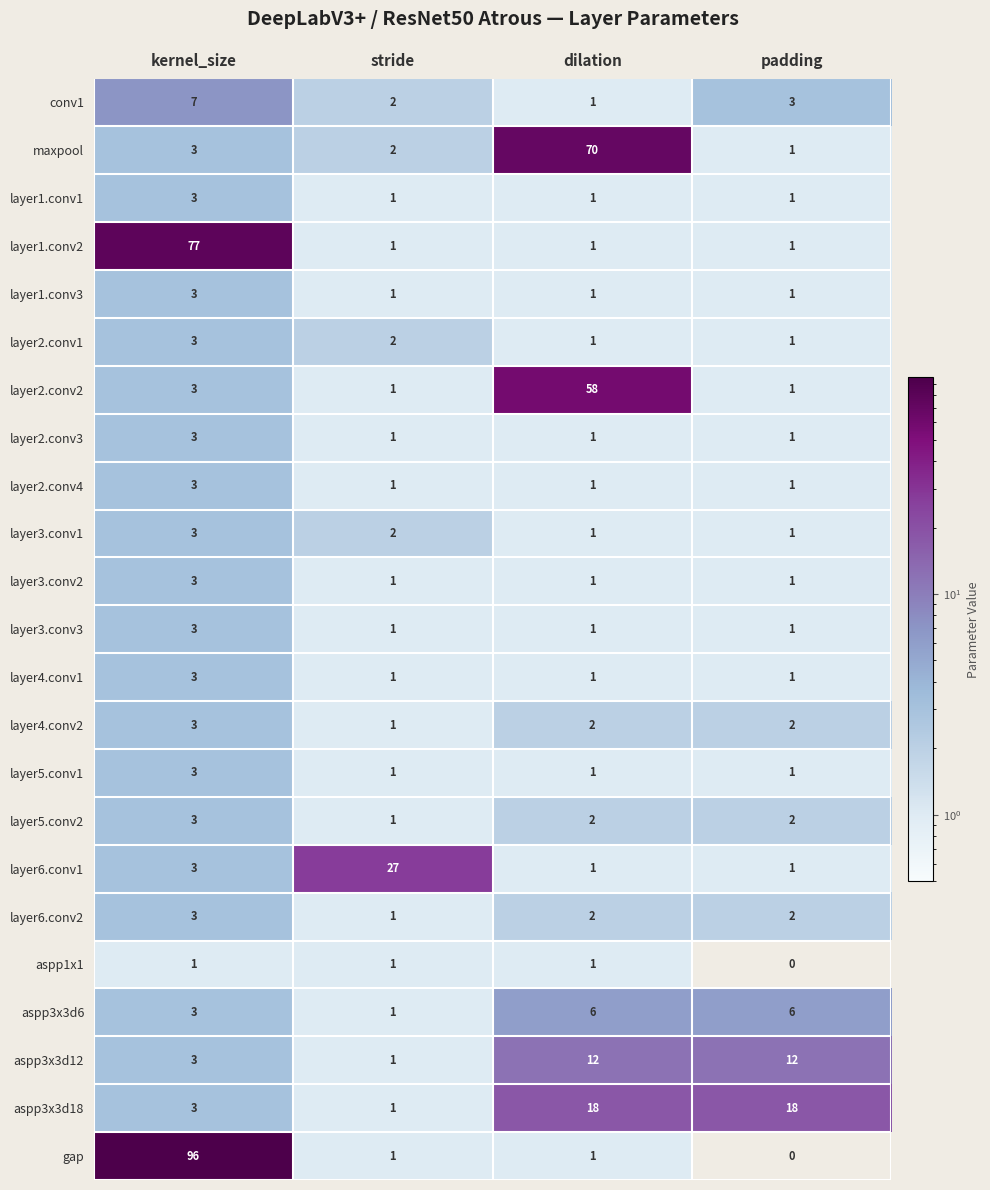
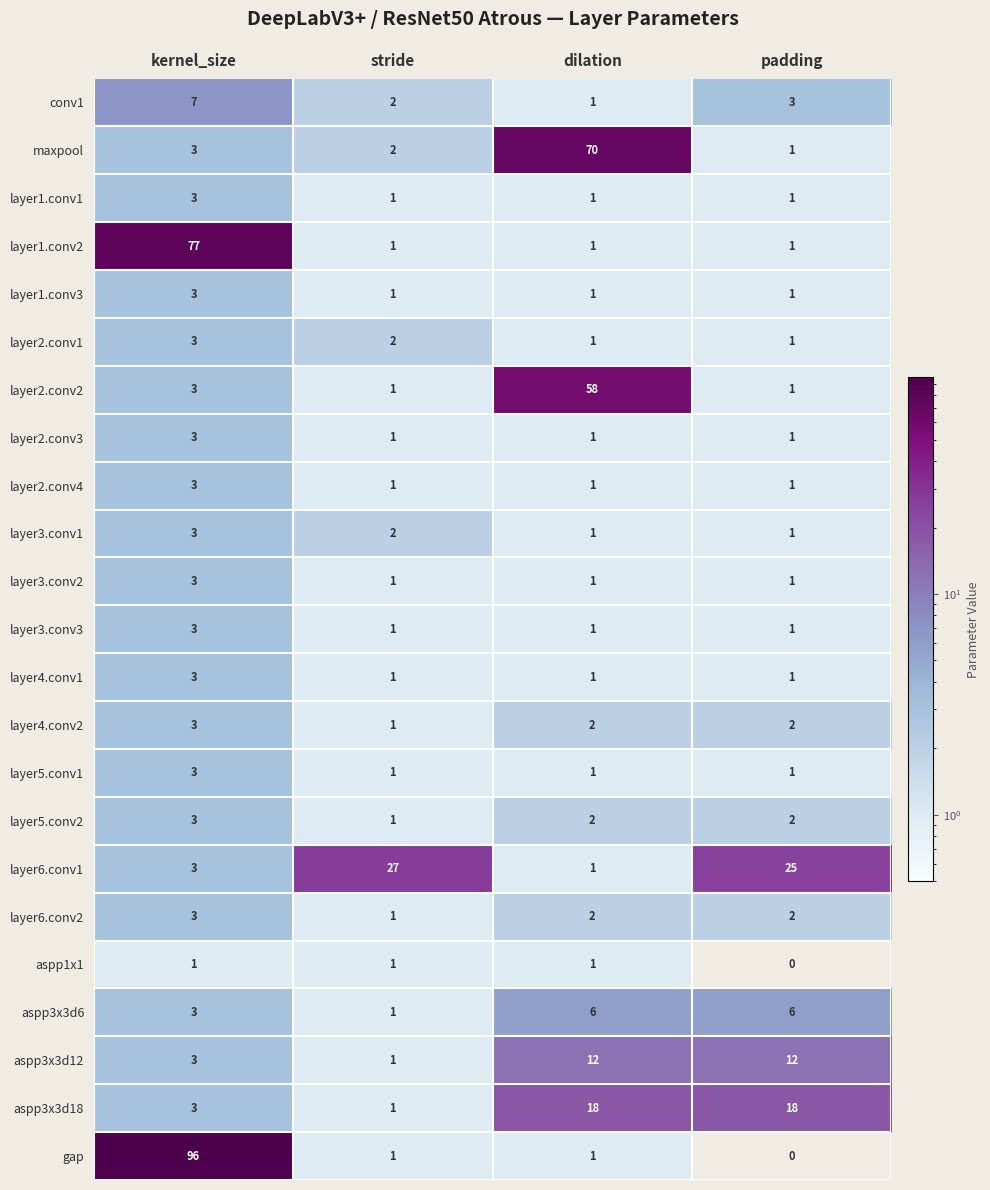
  {
    "conv1": {
      "kernel_size": 7,
      "stride": 2,
      "dilation": 1,
      "padding": 3
    },
    "maxpool": {
      "kernel_size": 3,
      "stride": 2,
      "dilation": 70,
      "padding": 1
    },
    "layer1.conv1": {
      "kernel_size": 3,
      "stride": 1,
      "dilation": 1,
      "padding": 1
    },
    "layer1.conv2": {
      "kernel_size": 77,
      "stride": 1,
      "dilation": 1,
      "padding": 1
    },
    "layer1.conv3": {
      "kernel_size": 3,
      "stride": 1,
      "dilation": 1,
      "padding": 1
    },
    "layer2.conv1": {
      "kernel_size": 3,
      "stride": 2,
      "dilation": 1,
      "padding": 1
    },
    "layer2.conv2": {
      "kernel_size": 3,
      "stride": 1,
      "dilation": 58,
      "padding": 1
    },
    "layer2.conv3": {
      "kernel_size": 3,
      "stride": 1,
      "dilation": 1,
      "padding": 1
    },
    "layer2.conv4": {
      "kernel_size": 3,
      "stride": 1,
      "dilation": 1,
      "padding": 1
    },
    "layer3.conv1": {
      "kernel_size": 3,
      "stride": 2,
      "dilation": 1,
      "padding": 1
    },
    "layer3.conv2": {
      "kernel_size": 3,
      "stride": 1,
      "dilation": 1,
      "padding": 1
    },
    "layer3.conv3": {
      "kernel_size": 3,
      "stride": 1,
      "dilation": 1,
      "padding": 1
    },
    "layer4.conv1": {
      "kernel_size": 3,
      "stride": 1,
      "dilation": 1,
      "padding": 1
    },
    "layer4.conv2": {
      "kernel_size": 3,
      "stride": 1,
      "dilation": 2,
      "padding": 2
    },
    "layer5.conv1": {
      "kernel_size": 3,
      "stride": 1,
      "dilation": 1,
      "padding": 1
    },
    "layer5.conv2": {
      "kernel_size": 3,
      "stride": 1,
      "dilation": 2,
      "padding": 2
    },
    "layer6.conv1": {
      "kernel_size": 3,
      "stride": 27,
      "dilation": 1,
-     "padding": 1
+     "padding": 25
    },
    "layer6.conv2": {
      "kernel_size": 3,
      "stride": 1,
      "dilation": 2,
      "padding": 2
    },
    "aspp1x1": {
      "kernel_size": 1,
      "stride": 1,
      "dilation": 1,
      "padding": 0
    },
    "aspp3x3d6": {
      "kernel_size": 3,
      "stride": 1,
      "dilation": 6,
      "padding": 6
    },
    "aspp3x3d12": {
      "kernel_size": 3,
      "stride": 1,
      "dilation": 12,
      "padding": 12
    },
    "aspp3x3d18": {
      "kernel_size": 3,
      "stride": 1,
      "dilation": 18,
      "padding": 18
    },
    "gap": {
      "kernel_size": 96,
      "stride": 1,
      "dilation": 1,
      "padding": 0
    }
  }
